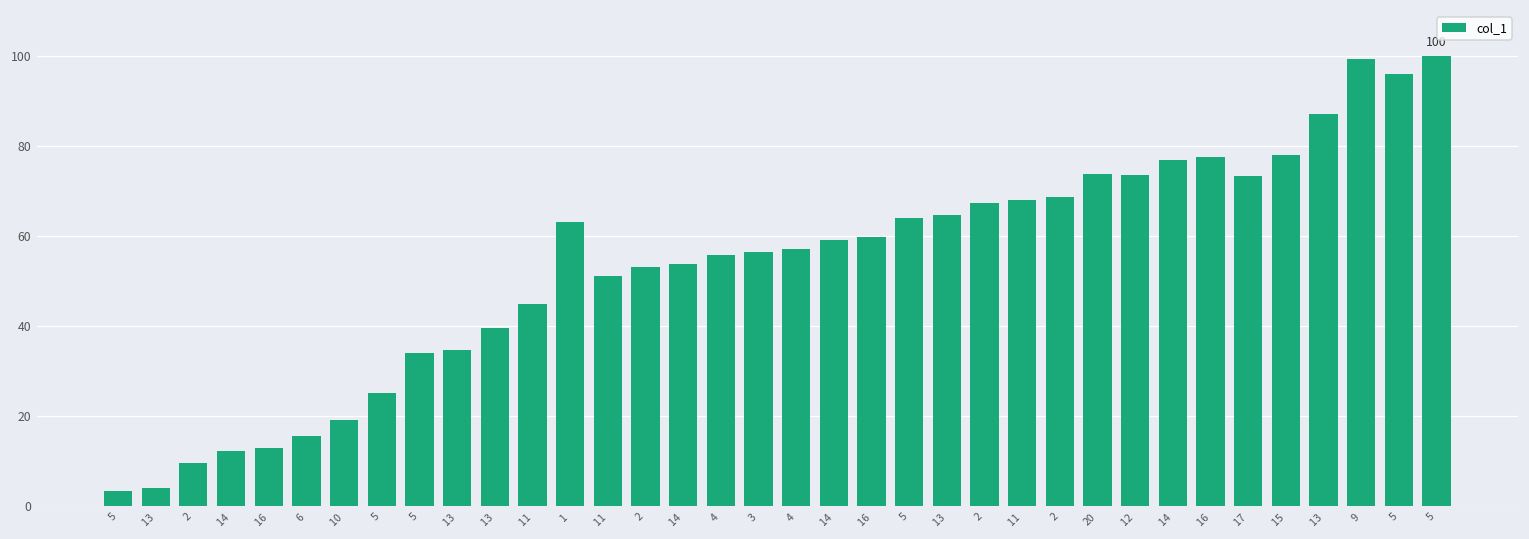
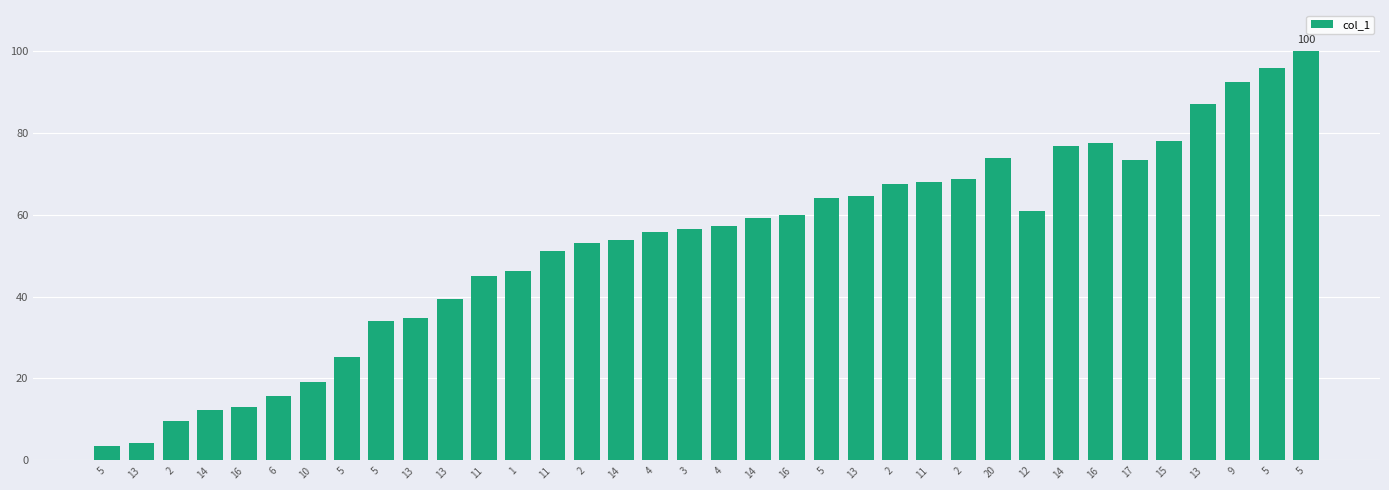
  {
    "6": 16,
    "10": 19,
-   "1": 63,
+   "1": 46,
    "3": 56,
    "20": 74,
-   "12": 73,
+   "12": 61,
    "17": 73,
    "15": 78,
-   "9": 99
+   "9": 93
  }
